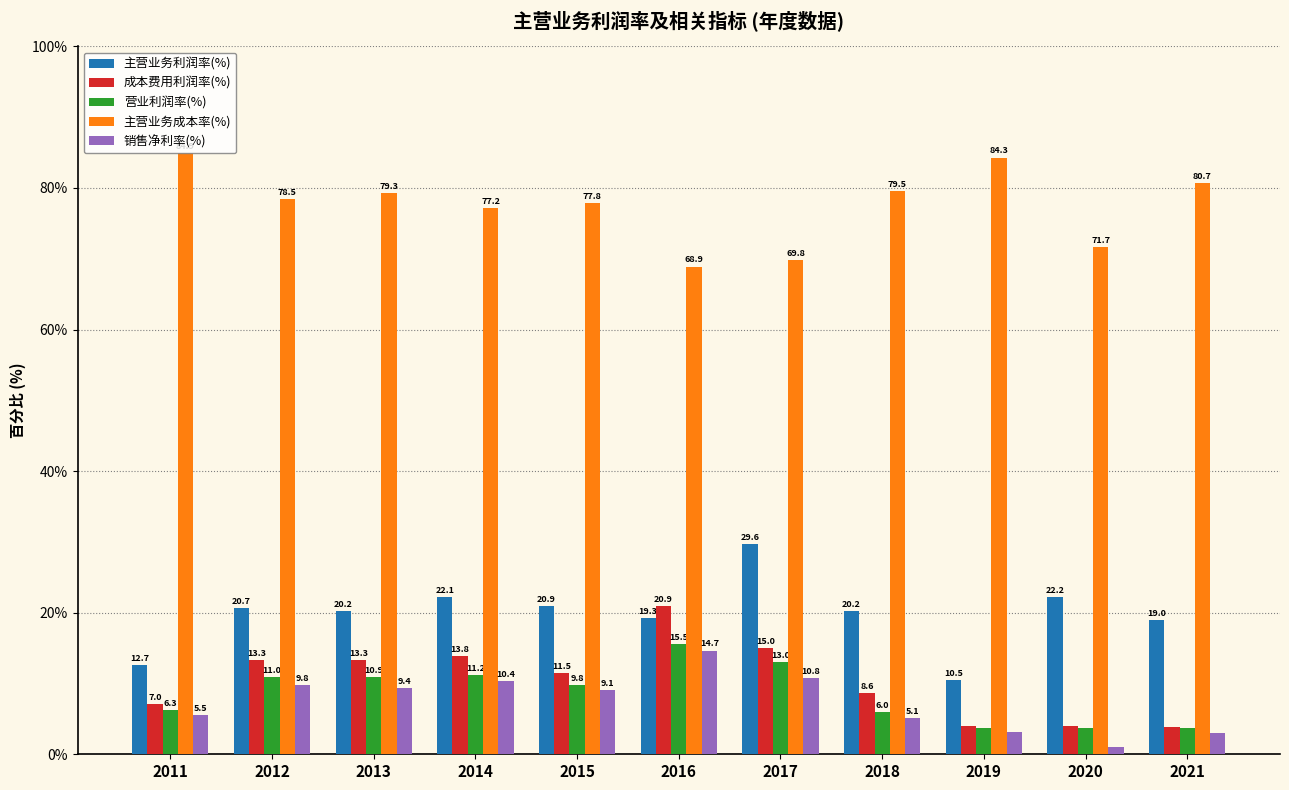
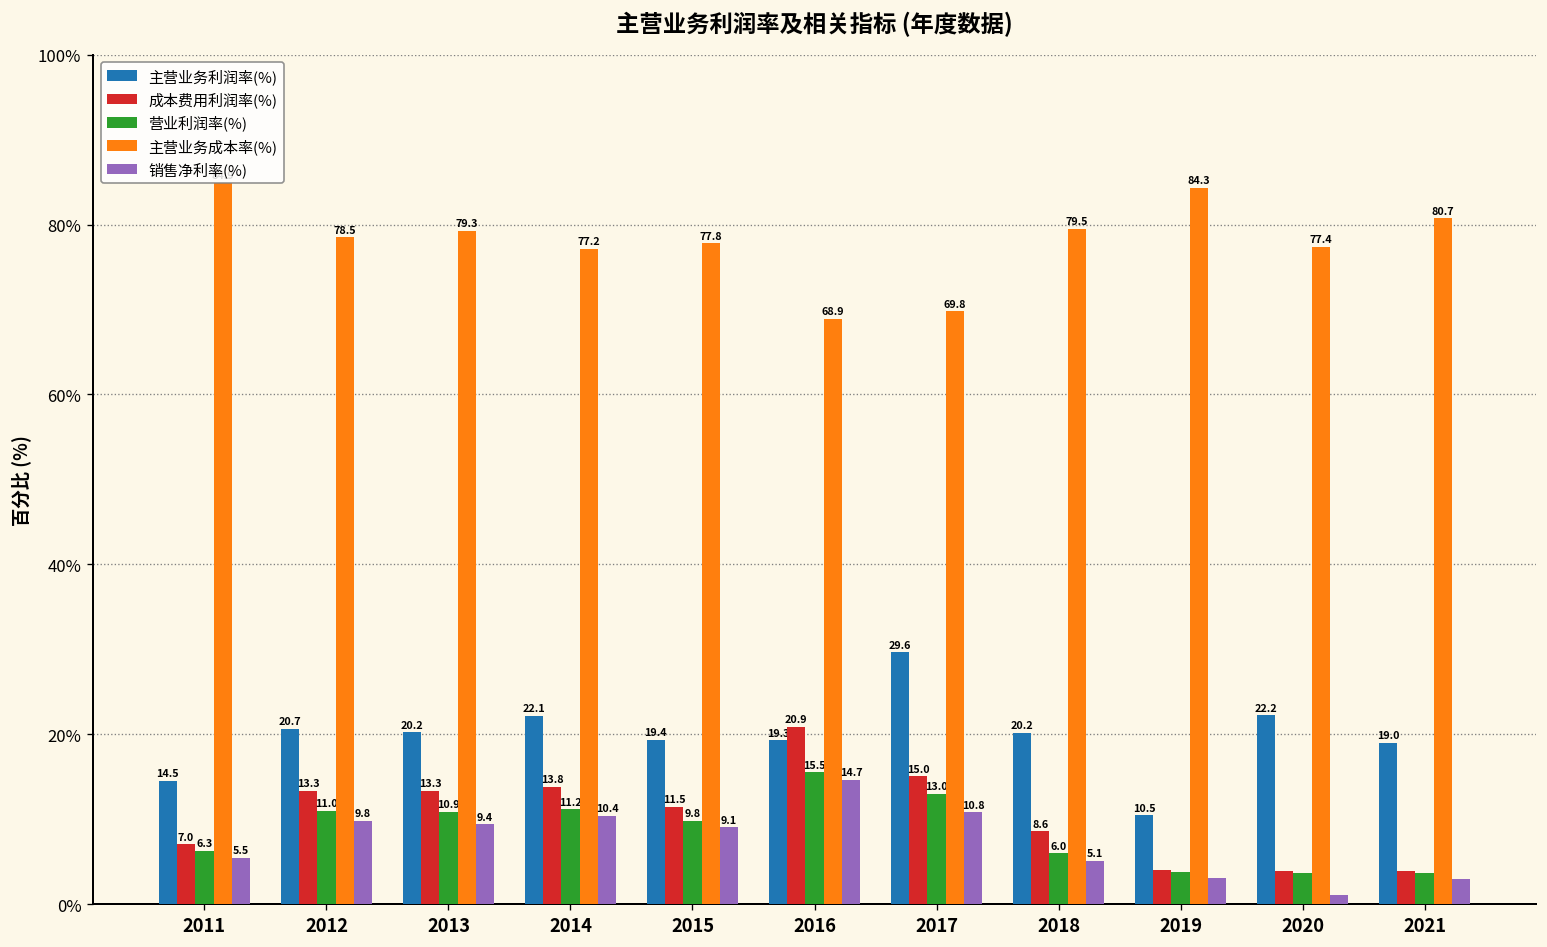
  {
    "主营业务利润率(%)": {
-     "2011": 12.7,
+     "2011": 14.5,
      "2012": 20.7,
      "2013": 20.2,
      "2014": 22.1,
-     "2015": 20.9,
+     "2015": 19.4,
      "2016": 19.3,
      "2017": 29.6,
      "2018": 20.2,
      "2019": 10.5,
      "2020": 22.2,
      "2021": 19.0
    },
    "成本费用利润率(%)": {
      "2011": 7.0,
      "2012": 13.3,
      "2013": 13.3,
      "2014": 13.8,
      "2015": 11.5,
      "2016": 20.9,
      "2017": 15.0,
      "2018": 8.6
    },
    "营业利润率(%)": {
      "2011": 6.3,
      "2012": 11.0,
      "2013": 10.9,
      "2014": 11.2,
      "2015": 9.8,
      "2016": 15.5,
      "2017": 13.0,
      "2018": 6.0
    },
    "主营业务成本率(%)": {
      "2012": 78.5,
      "2013": 79.3,
      "2014": 77.2,
      "2015": 77.8,
      "2016": 68.9,
      "2017": 69.8,
      "2018": 79.5,
      "2019": 84.3,
-     "2020": 71.7,
+     "2020": 77.4,
      "2021": 80.7
    },
    "销售净利率(%)": {
      "2011": 5.5,
      "2012": 9.8,
      "2013": 9.4,
      "2014": 10.4,
      "2015": 9.1,
      "2016": 14.7,
      "2017": 10.8,
      "2018": 5.1
    }
  }
